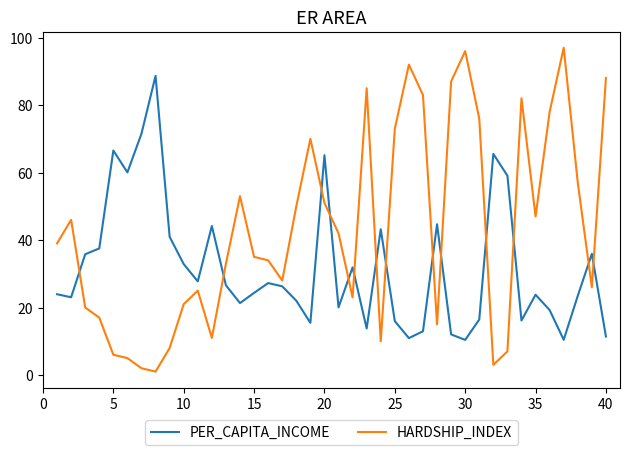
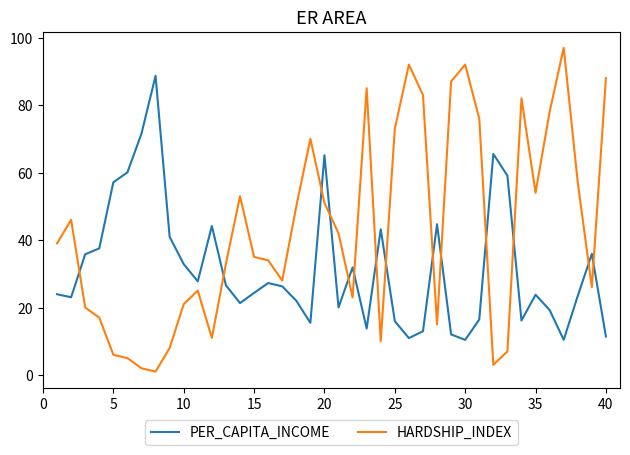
  {
    "PER_CAPITA_INCOME": {
-     "5": 67,
+     "5": 57,
      "10": 33,
      "15": 24,
      "20": 65,
      "25": 16,
      "30": 10,
      "35": 24,
      "40": 11
    },
    "HARDSHIP_INDEX": {
      "5": 6,
      "10": 21,
      "15": 35,
      "20": 51,
      "25": 73,
-     "30": 96,
-     "35": 47,
+     "30": 92,
+     "35": 54,
      "40": 88
    }
  }
